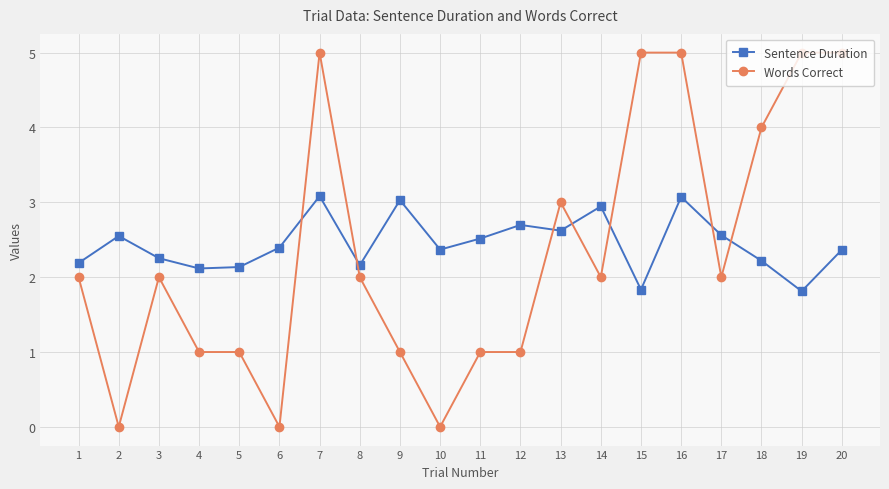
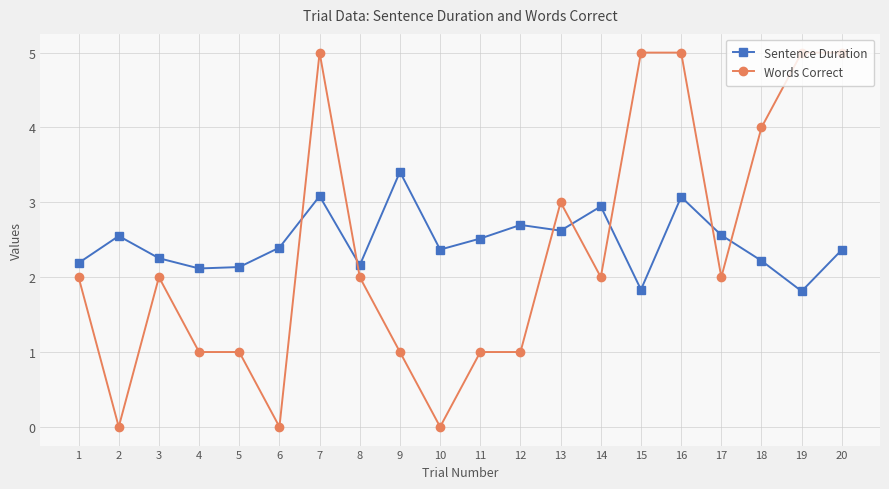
  {
    "Sentence Duration": {
      "1": 2.2,
      "2": 2.6,
      "3": 2.3,
      "4": 2.1,
      "5": 2.1,
      "6": 2.4,
      "7": 3.1,
      "8": 2.2,
-     "9": 3.0,
+     "9": 3.4,
      "10": 2.4,
      "11": 2.5,
      "12": 2.7,
      "13": 2.6,
      "14": 2.9,
      "15": 1.8,
      "16": 3.1,
      "17": 2.6,
      "18": 2.2,
      "19": 1.8,
      "20": 2.4
    },
    "Words Correct": {
      "1": 2.0,
      "2": 0.0,
      "3": 2.0,
      "4": 1.0,
      "5": 1.0,
      "6": 0.0,
      "7": 5.0,
      "8": 2.0,
      "9": 1.0,
      "10": 0.0,
      "11": 1.0,
      "12": 1.0,
      "13": 3.0,
      "14": 2.0,
      "15": 5.0,
      "16": 5.0,
      "17": 2.0,
      "18": 4.0
    }
  }
